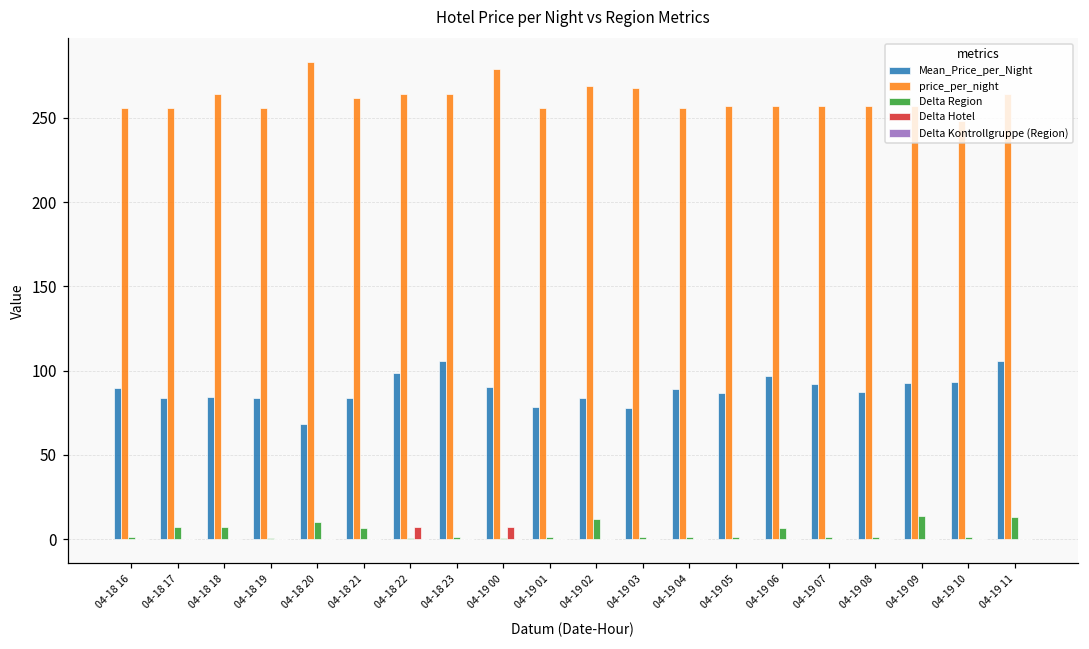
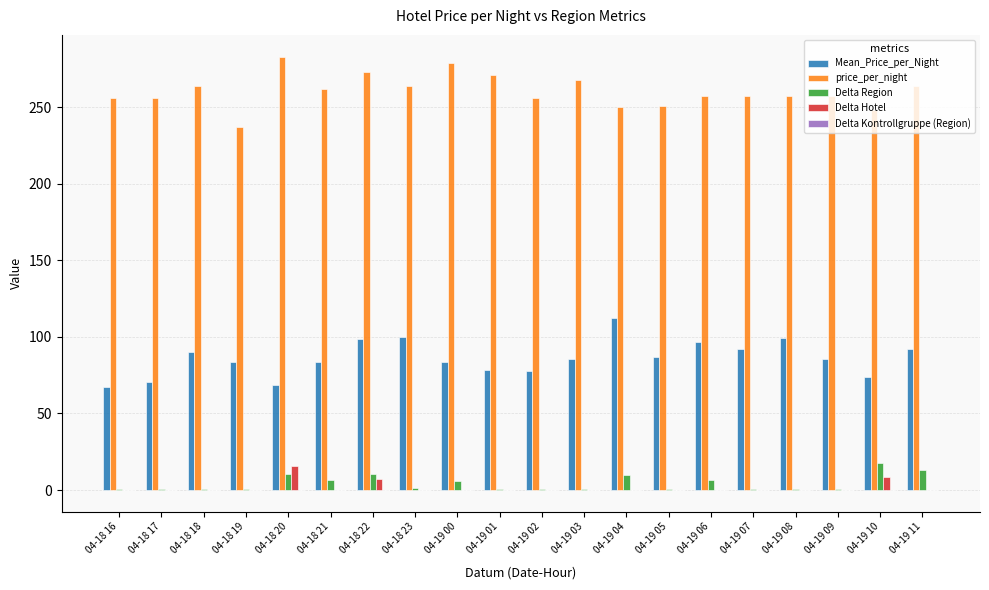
  {
    "Mean_Price_per_Night": {
-     "04-18 16": 90,
-     "04-18 17": 84,
-     "04-18 18": 85,
+     "04-18 16": 67,
+     "04-18 17": 71,
+     "04-18 18": 90,
      "04-18 19": 84,
      "04-18 20": 68,
      "04-18 21": 84,
      "04-18 22": 99,
-     "04-18 23": 106,
-     "04-19 00": 91,
+     "04-18 23": 100,
+     "04-19 00": 84,
      "04-19 01": 79,
-     "04-19 02": 84,
-     "04-19 03": 78,
-     "04-19 04": 89,
+     "04-19 02": 78,
+     "04-19 03": 86,
+     "04-19 04": 112,
      "04-19 05": 87,
      "04-19 06": 97,
      "04-19 07": 92,
-     "04-19 08": 87,
-     "04-19 09": 92,
-     "04-19 10": 93,
-     "04-19 11": 106
+     "04-19 08": 99,
+     "04-19 09": 86,
+     "04-19 10": 74,
+     "04-19 11": 92
    },
    "price_per_night": {
      "04-18 16": 256,
      "04-18 17": 256,
      "04-18 18": 264,
-     "04-18 19": 256,
+     "04-18 19": 237,
      "04-18 20": 283,
      "04-18 21": 262,
-     "04-18 22": 264,
+     "04-18 22": 273,
      "04-18 23": 264,
      "04-19 00": 279,
-     "04-19 01": 256,
-     "04-19 02": 269,
+     "04-19 01": 271,
+     "04-19 02": 256,
      "04-19 03": 268,
-     "04-19 04": 256,
-     "04-19 05": 257,
+     "04-19 04": 250,
+     "04-19 05": 251,
      "04-19 06": 257,
      "04-19 07": 257,
      "04-19 08": 257
    },
    "Delta Region": {
-     "04-18 17": 7,
-     "04-18 18": 7,
+     "04-18 17": 1,
+     "04-18 18": 1,
      "04-18 20": 10,
      "04-18 21": 7,
-     "04-18 22": 1,
-     "04-19 00": 1,
-     "04-19 02": 12,
-     "04-19 04": 1,
+     "04-18 22": 11,
+     "04-19 00": 6,
+     "04-19 02": 1,
+     "04-19 04": 10,
      "04-19 06": 7,
-     "04-19 09": 14,
-     "04-19 10": 1,
+     "04-19 09": 1,
+     "04-19 10": 18,
      "04-19 11": 13
    },
    "Delta Hotel": {
      "04-18 16": 0,
      "04-18 17": 0,
      "04-18 18": 0,
      "04-18 19": 0,
-     "04-18 20": 0,
+     "04-18 20": 16,
      "04-18 21": 0,
      "04-18 22": 7,
      "04-18 23": 0,
-     "04-19 00": 7,
+     "04-19 00": 0,
      "04-19 01": 0,
      "04-19 02": 0,
      "04-19 03": 0,
      "04-19 04": 0,
-     "04-19 10": 0
+     "04-19 10": 9
    },
    "Delta Kontrollgruppe (Region)": {
      "04-18 16": 0
    }
  }
